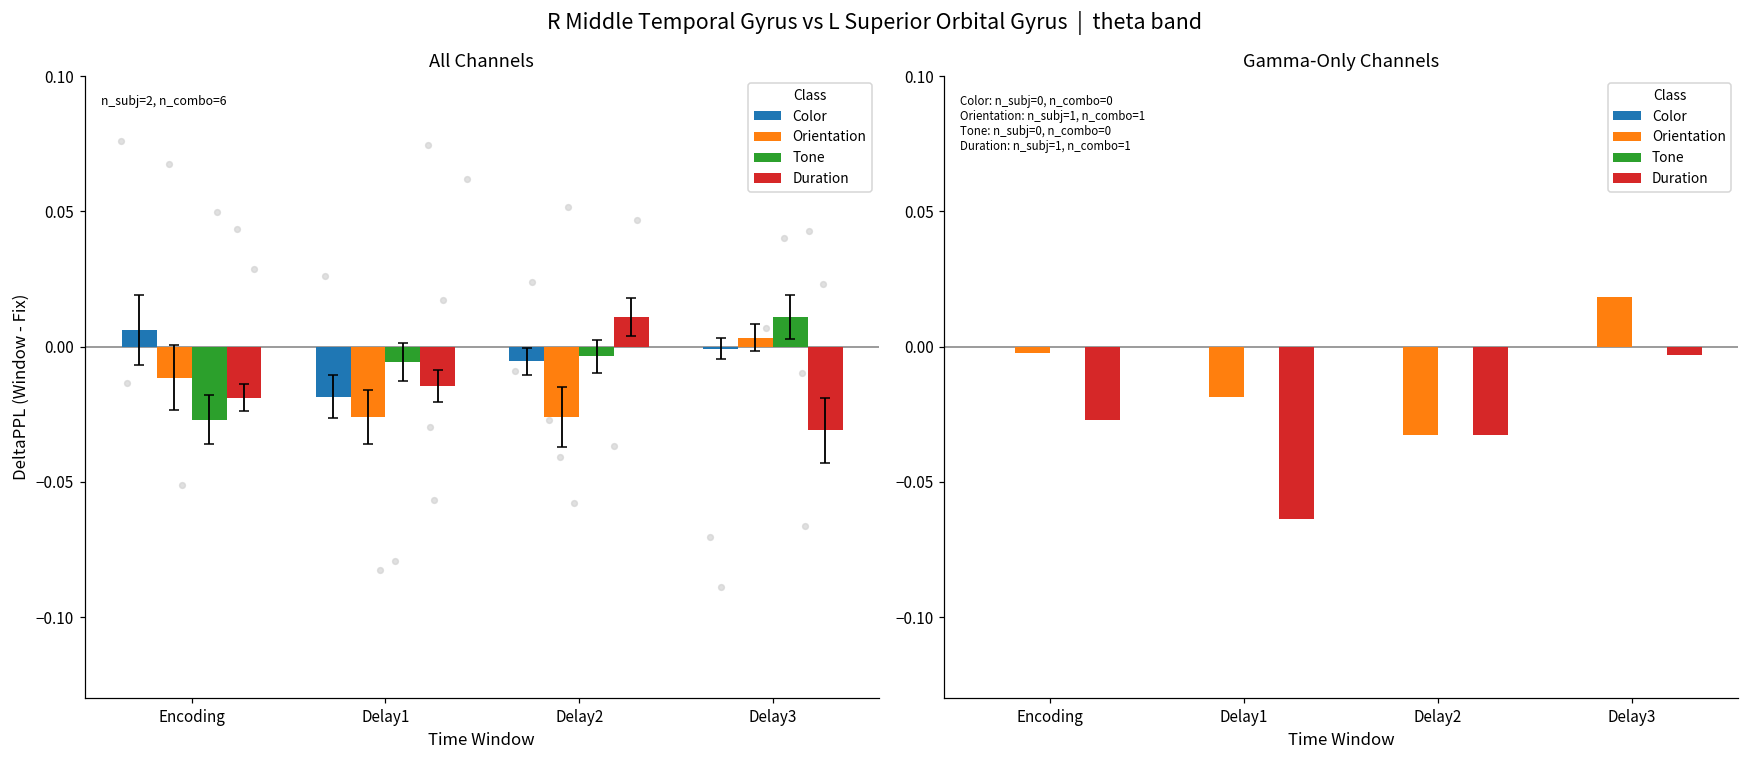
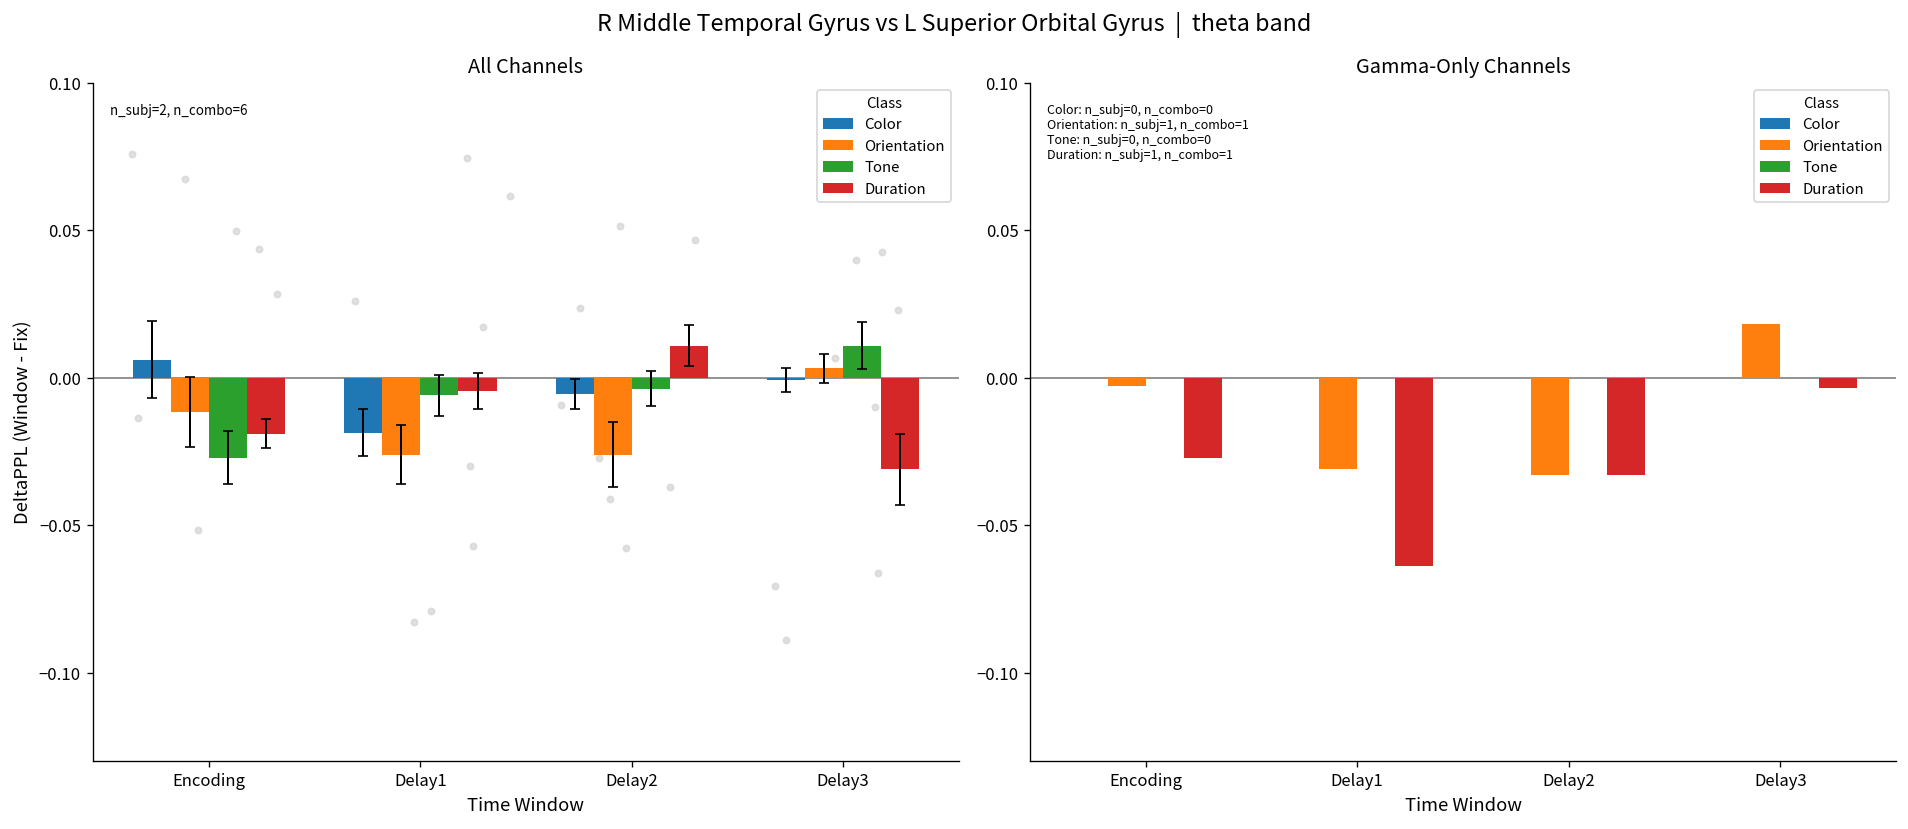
  {
    "All Channels": {
      "Orientation": {
        "Encoding": -0.012,
        "Delay1": -0.026,
        "Delay2": -0.026,
        "Delay3": 0.003
      },
      "Tone": {
        "Encoding": -0.027,
        "Delay1": -0.006,
        "Delay2": -0.004,
        "Delay3": 0.011
      },
      "Duration": {
        "Encoding": -0.019,
-       "Delay1": -0.015,
+       "Delay1": -0.004,
        "Delay2": 0.011,
        "Delay3": -0.031
      }
    },
    "Gamma-Only Channels": {
      "Color": {
        "Encoding": 0.000,
        "Delay1": 0.000,
        "Delay2": 0.000,
        "Delay3": 0.000
      },
      "Orientation": {
        "Encoding": -0.003,
-       "Delay1": -0.019,
+       "Delay1": -0.031,
        "Delay2": -0.033,
        "Delay3": 0.018
      },
      "Tone": {
        "Encoding": 0.000,
        "Delay1": 0.000,
        "Delay2": 0.000,
        "Delay3": 0.000
      },
      "Duration": {
        "Encoding": -0.027,
        "Delay1": -0.064,
        "Delay2": -0.033,
        "Delay3": -0.003
      }
    }
  }
